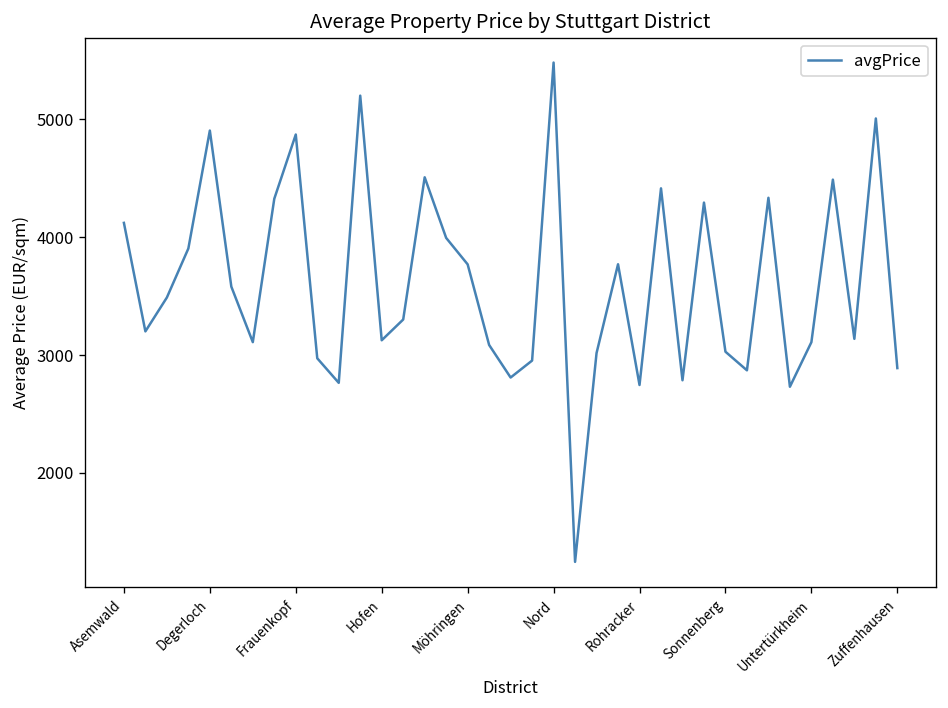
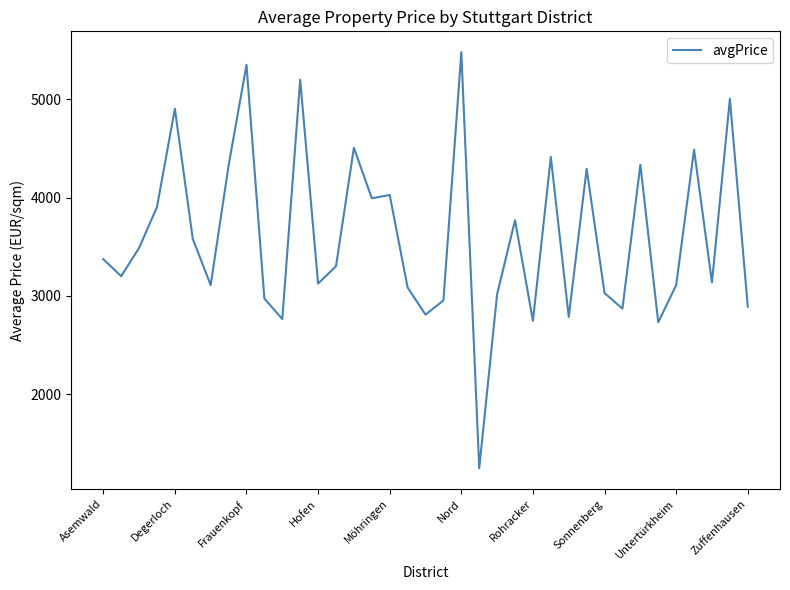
  {
-   "Asemwald": 4100,
+   "Asemwald": 3400,
    "Degerloch": 4900,
-   "Frauenkopf": 4900,
+   "Frauenkopf": 5400,
    "Hofen": 3100,
-   "Möhringen": 3800,
+   "Möhringen": 4000,
    "Nord": 5500,
    "Rohracker": 2700,
    "Sonnenberg": 3000,
    "Untertürkheim": 3100,
    "Zuffenhausen": 2900
  }
